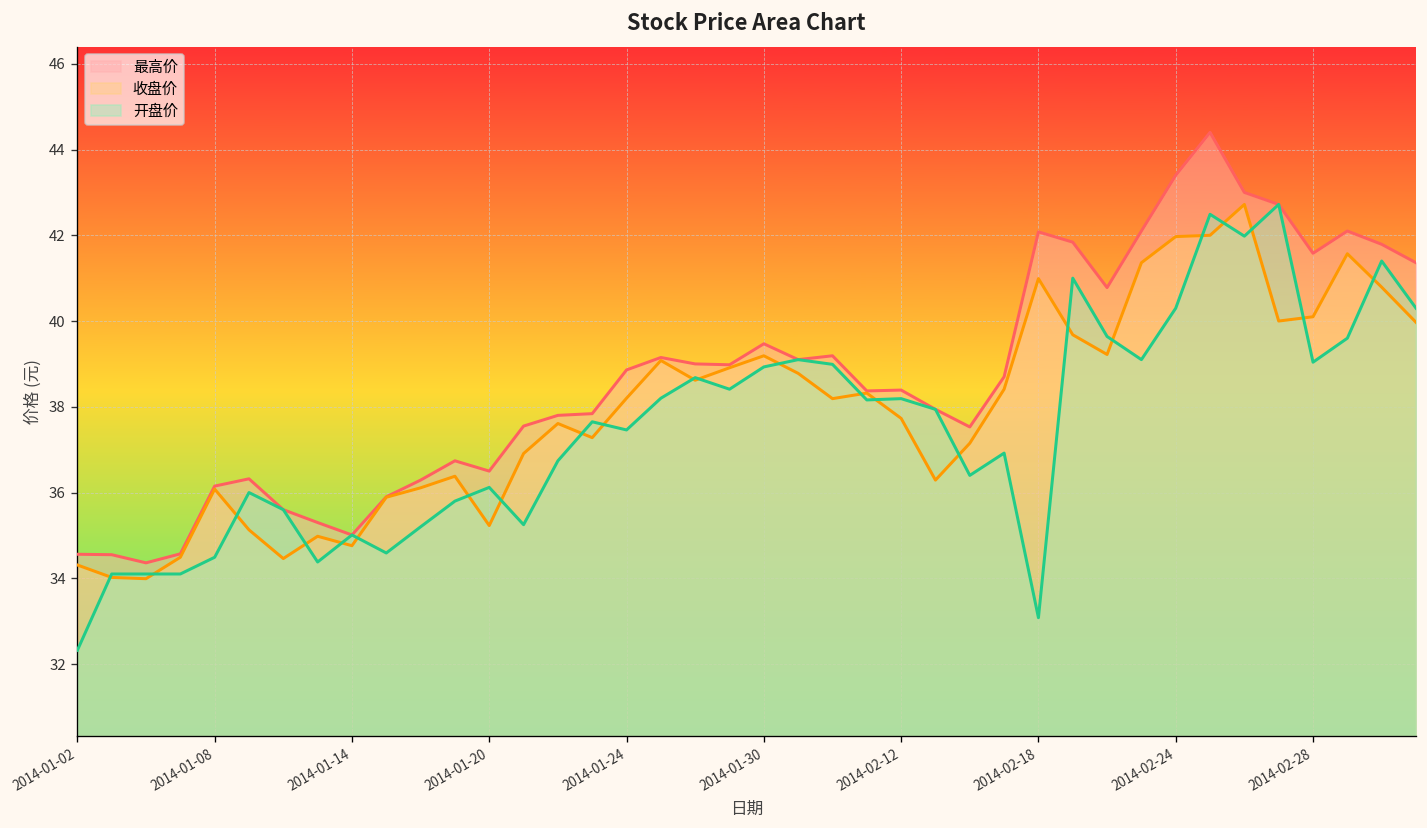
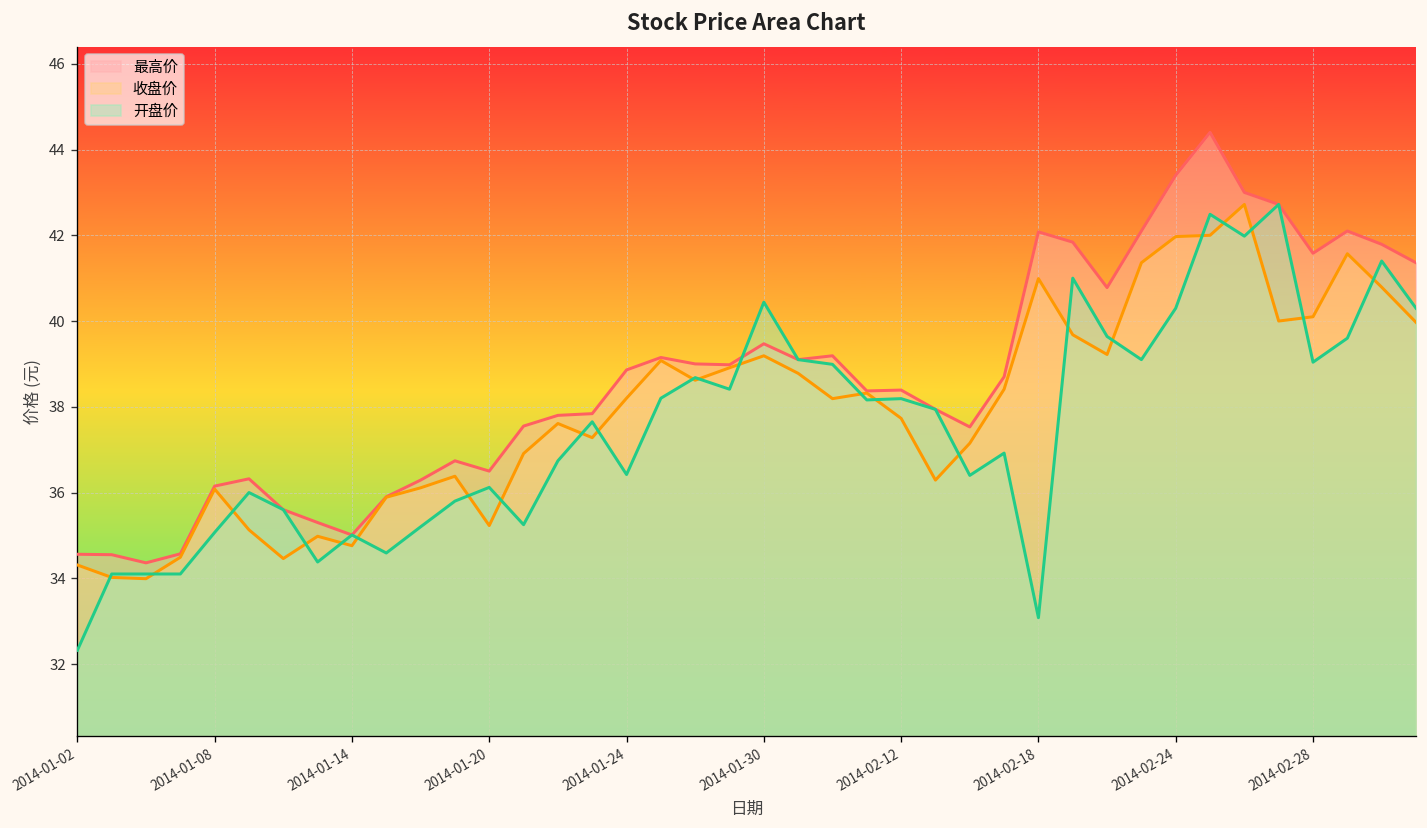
  {
    "开盘价": {
      "2014-01-02": 32.3,
-     "2014-01-08": 34.5,
+     "2014-01-08": 35.1,
      "2014-01-20": 36.1,
-     "2014-01-24": 37.5,
-     "2014-01-30": 38.9,
+     "2014-01-24": 36.4,
+     "2014-01-30": 40.4,
      "2014-02-12": 38.2,
      "2014-02-18": 33.1,
      "2014-02-24": 40.3,
      "2014-02-28": 39.0
    }
  }
